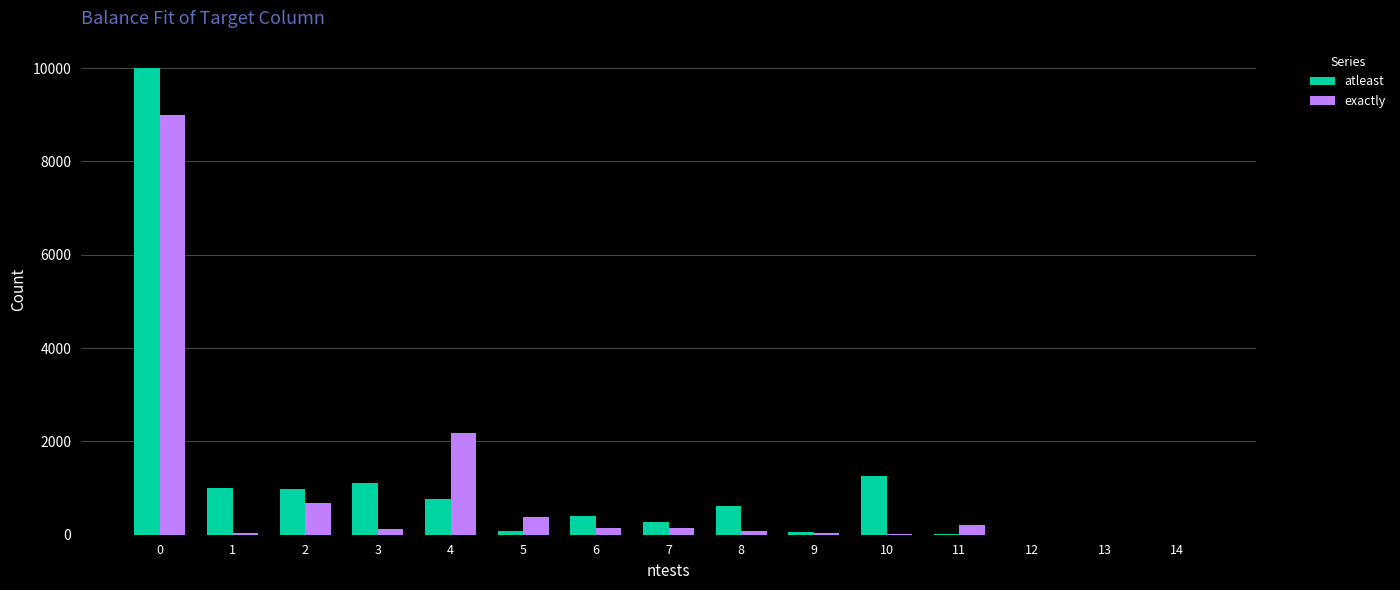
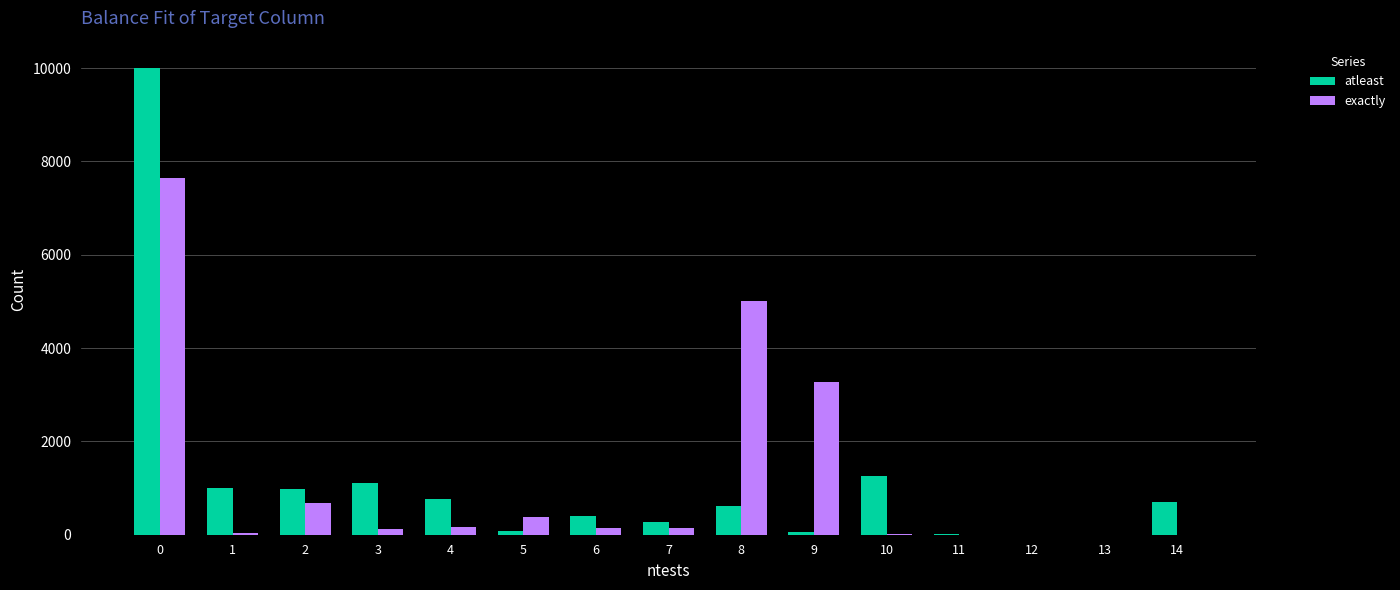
  {
    "atleast": {
      "0": 10000,
      "1": 1000,
      "2": 1000,
      "3": 1100,
      "4": 800,
      "5": 100,
      "6": 400,
      "7": 300,
      "8": 600,
      "9": 100,
      "10": 1300,
-     "14": 0
+     "14": 700
    },
    "exactly": {
-     "0": 9000,
+     "0": 7600,
      "2": 700,
      "3": 100,
-     "4": 2200,
+     "4": 200,
      "5": 400,
      "6": 100,
      "7": 100,
-     "8": 100,
-     "9": 0,
-     "11": 200,
+     "8": 5000,
+     "9": 3300,
+     "11": 0,
      "13": 0
    }
  }
